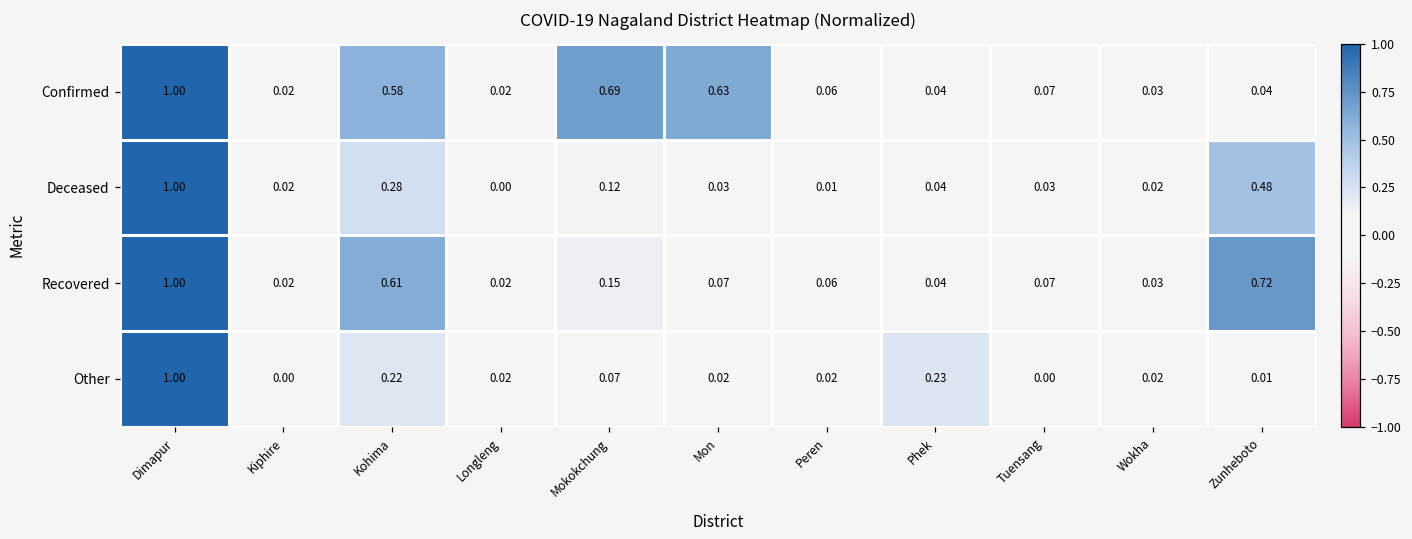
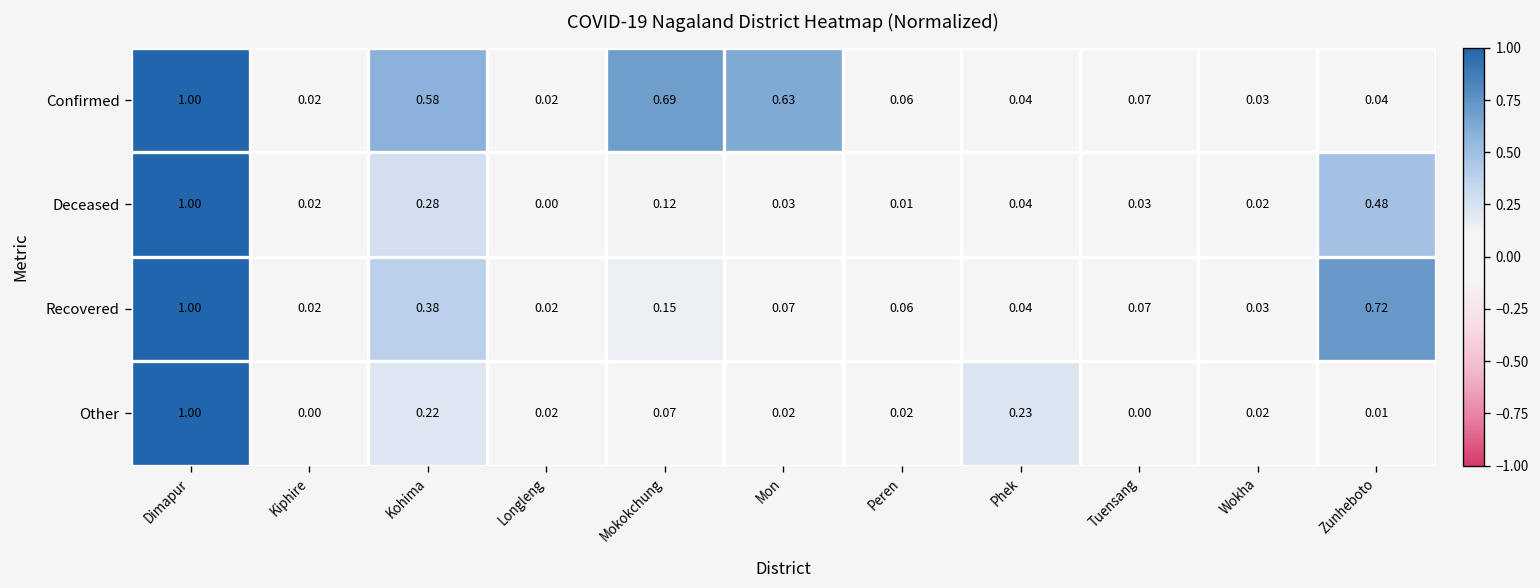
  {
    "Confirmed": {
      "Dimapur": 1.00,
      "Kiphire": 0.02,
      "Kohima": 0.58,
      "Longleng": 0.02,
      "Mokokchung": 0.69,
      "Mon": 0.63,
      "Peren": 0.06,
      "Phek": 0.04,
      "Tuensang": 0.07,
      "Wokha": 0.03,
      "Zunheboto": 0.04
    },
    "Deceased": {
      "Dimapur": 1.00,
      "Kiphire": 0.02,
      "Kohima": 0.28,
      "Longleng": 0.00,
      "Mokokchung": 0.12,
      "Mon": 0.03,
      "Peren": 0.01,
      "Phek": 0.04,
      "Tuensang": 0.03,
      "Wokha": 0.02,
      "Zunheboto": 0.48
    },
    "Recovered": {
      "Dimapur": 1.00,
      "Kiphire": 0.02,
-     "Kohima": 0.61,
+     "Kohima": 0.38,
      "Longleng": 0.02,
      "Mokokchung": 0.15,
      "Mon": 0.07,
      "Peren": 0.06,
      "Phek": 0.04,
      "Tuensang": 0.07,
      "Wokha": 0.03,
      "Zunheboto": 0.72
    },
    "Other": {
      "Dimapur": 1.00,
      "Kiphire": 0.00,
      "Kohima": 0.22,
      "Longleng": 0.02,
      "Mokokchung": 0.07,
      "Mon": 0.02,
      "Peren": 0.02,
      "Phek": 0.23,
      "Tuensang": 0.00,
      "Wokha": 0.02,
      "Zunheboto": 0.01
    }
  }
